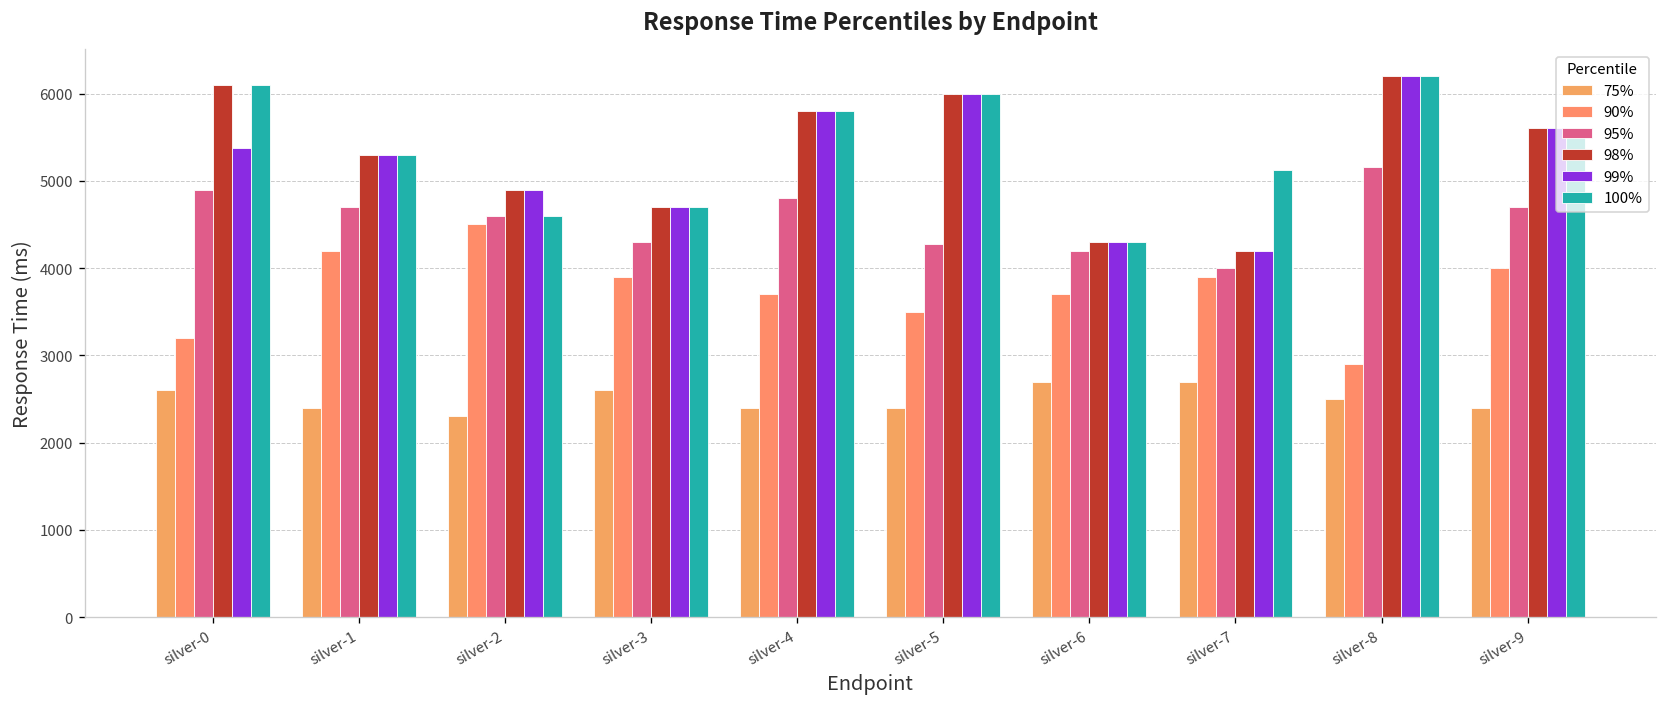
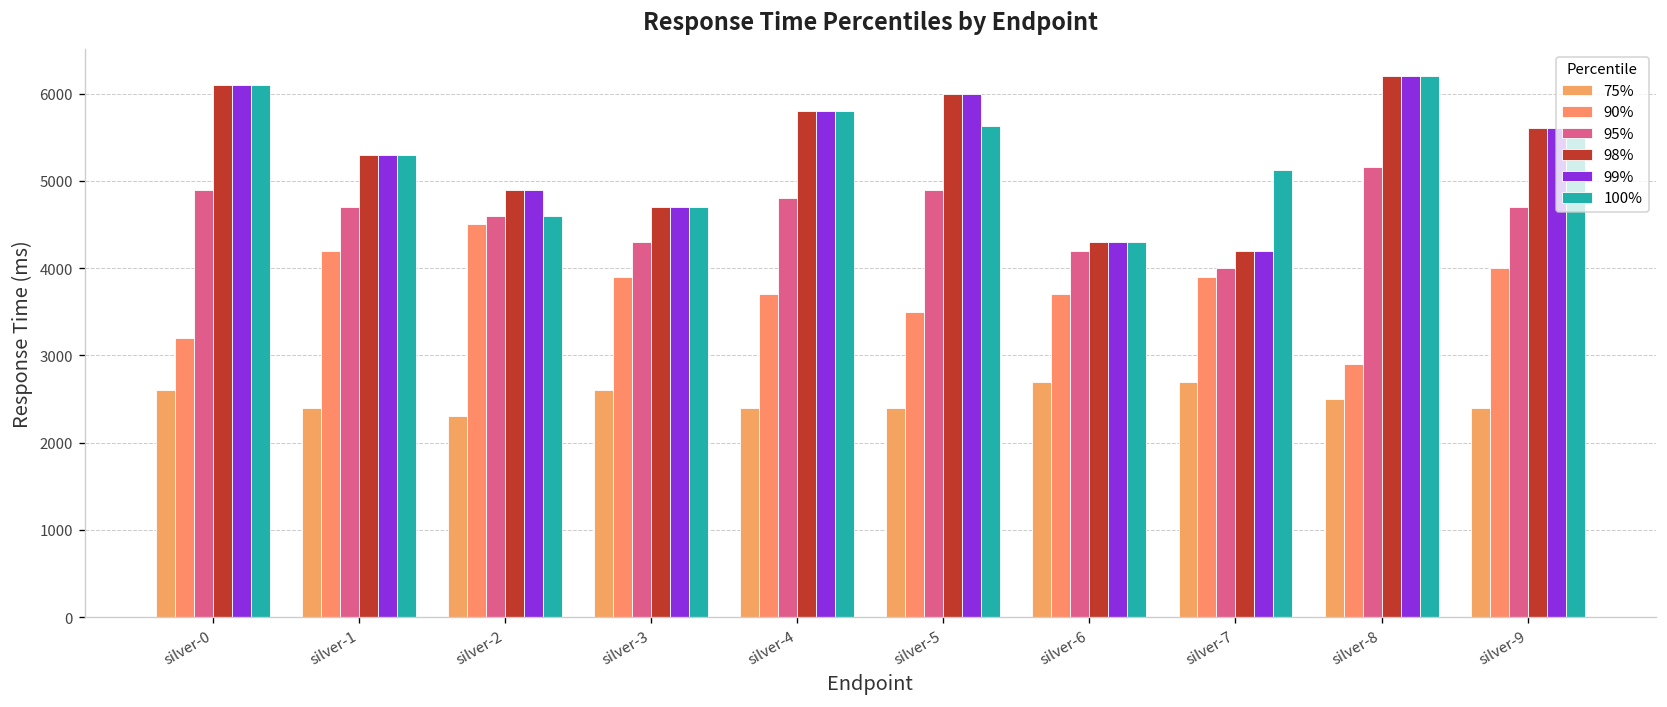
  {
    "95%": {
      "silver-0": 4900,
      "silver-1": 4700,
      "silver-2": 4600,
      "silver-3": 4300,
      "silver-4": 4800,
-     "silver-5": 4300,
+     "silver-5": 4900,
      "silver-6": 4200,
      "silver-7": 4000,
      "silver-8": 5200,
      "silver-9": 4700
    },
    "98%": {
      "silver-0": 6100,
      "silver-1": 5300,
      "silver-2": 4900,
      "silver-3": 4700,
      "silver-4": 5800,
      "silver-5": 6000,
      "silver-6": 4300,
      "silver-7": 4200,
      "silver-8": 6200,
      "silver-9": 5600
    },
    "99%": {
-     "silver-0": 5400,
+     "silver-0": 6100,
      "silver-1": 5300,
      "silver-2": 4900,
      "silver-3": 4700,
      "silver-4": 5800,
      "silver-5": 6000,
      "silver-6": 4300,
      "silver-7": 4200,
      "silver-8": 6200
    },
    "100%": {
      "silver-0": 6100,
      "silver-1": 5300,
      "silver-2": 4600,
      "silver-3": 4700,
      "silver-4": 5800,
-     "silver-5": 6000,
+     "silver-5": 5600,
      "silver-6": 4300,
      "silver-7": 5100,
      "silver-8": 6200
    }
  }
